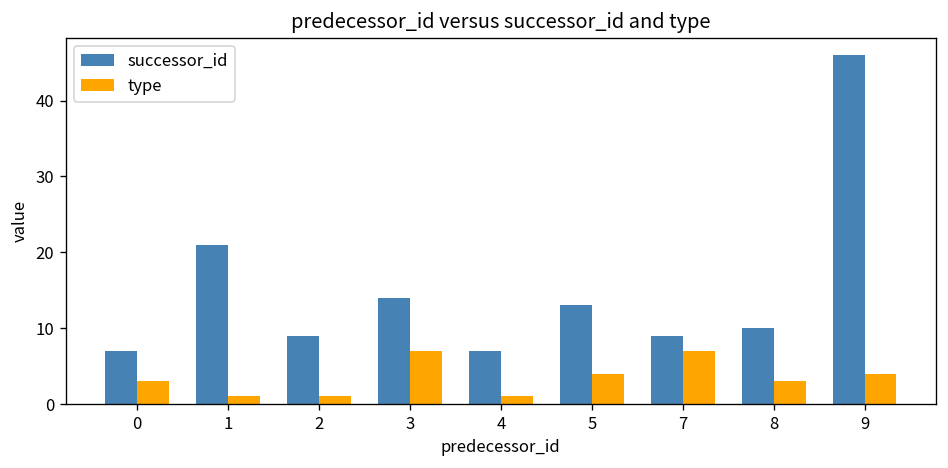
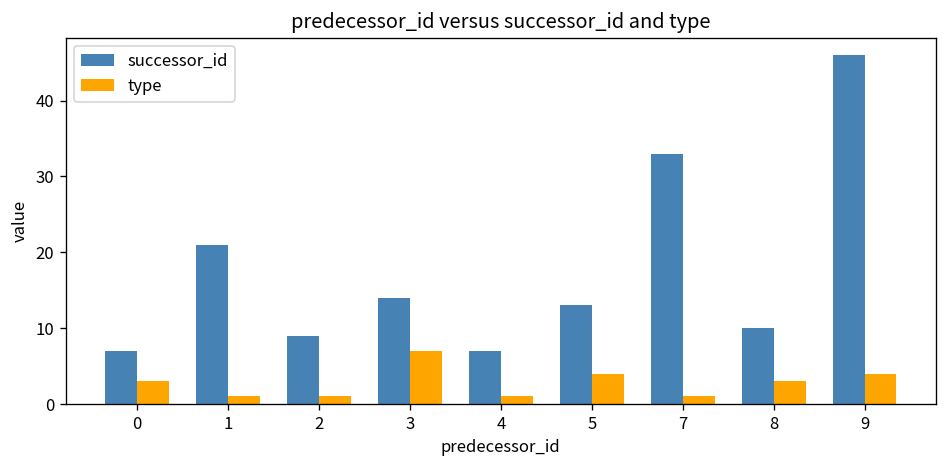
  {
    "successor_id": {
      "0": 7,
      "1": 21,
      "2": 9,
      "3": 14,
      "4": 7,
      "5": 13,
-     "7": 9,
+     "7": 33,
      "8": 10,
      "9": 46
    },
    "type": {
      "0": 3,
      "1": 1,
      "2": 1,
      "3": 7,
      "4": 1,
      "5": 4,
-     "7": 7,
+     "7": 1,
      "8": 3,
      "9": 4
    }
  }
